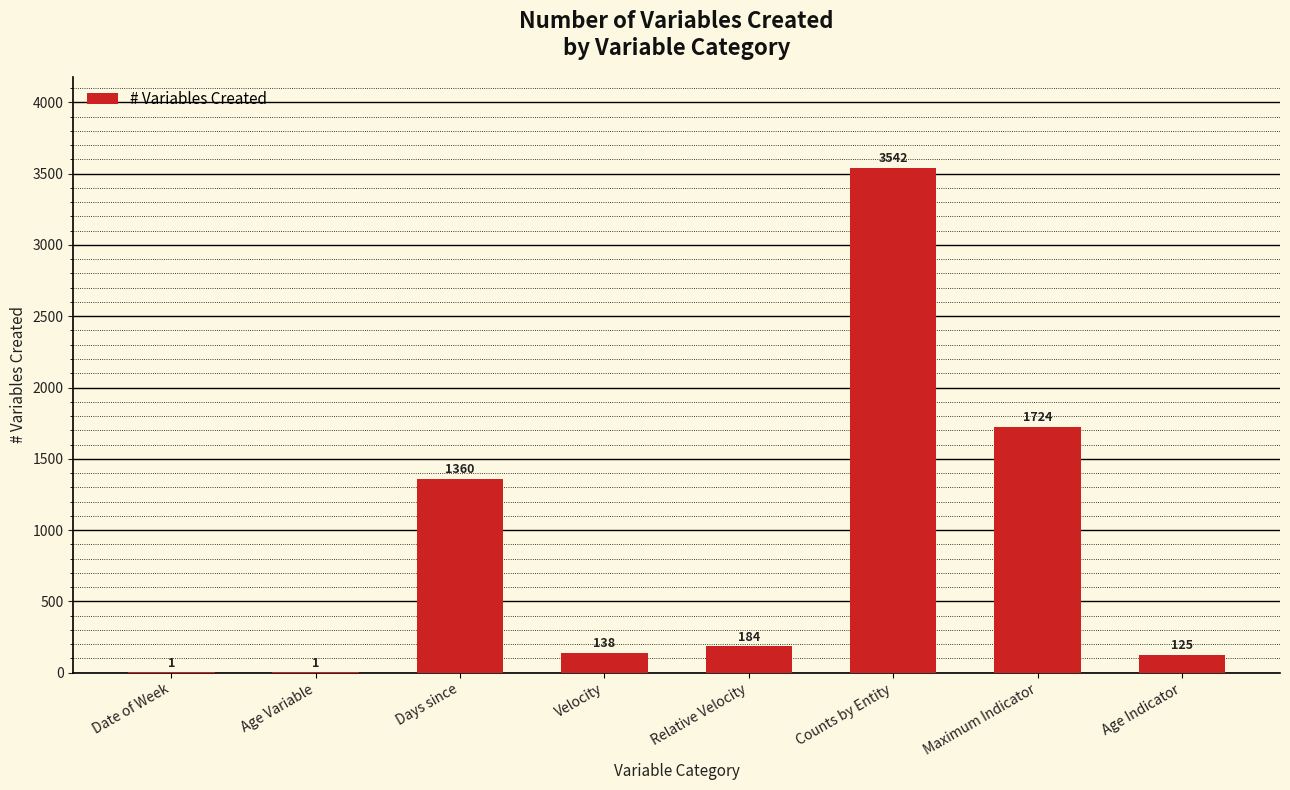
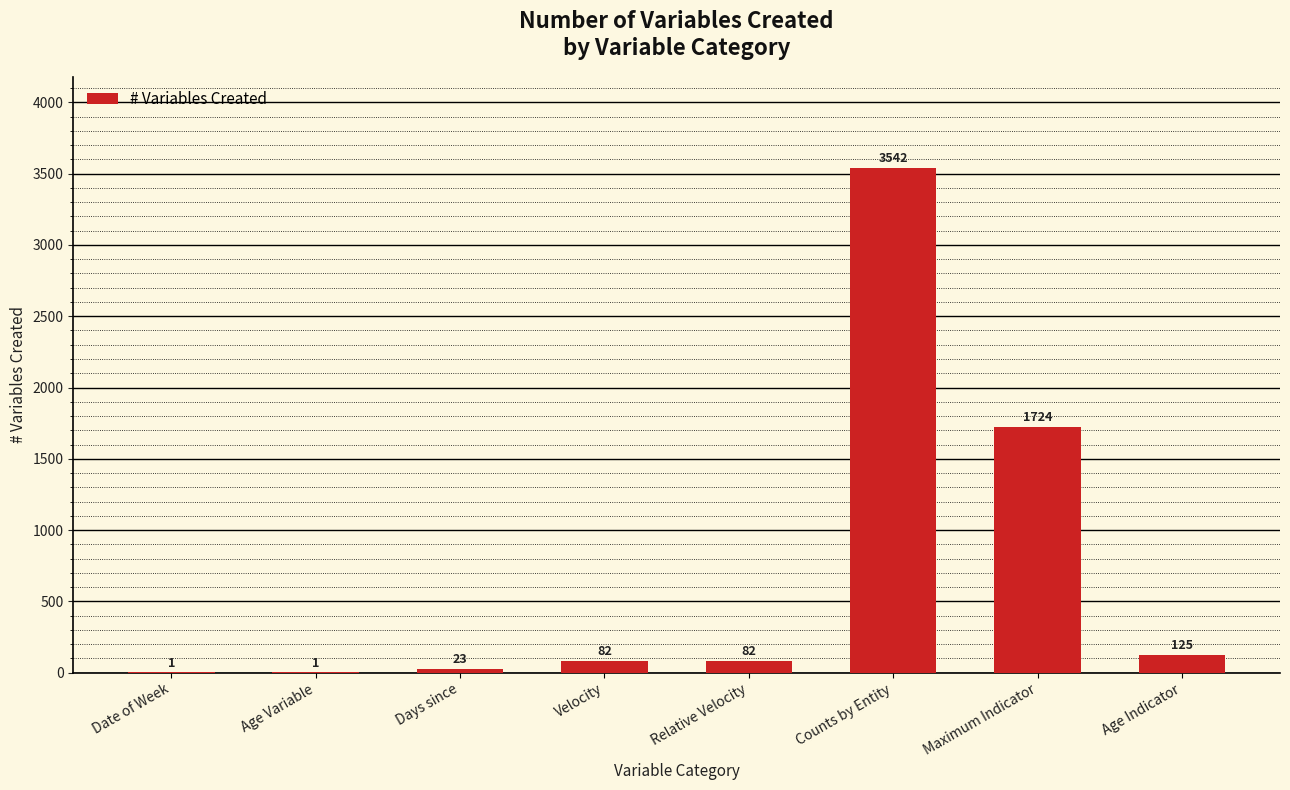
  {
    "Date of Week": 1,
    "Age Variable": 1,
-   "Days since": 1360,
-   "Velocity": 138,
-   "Relative Velocity": 184,
+   "Days since": 23,
+   "Velocity": 82,
+   "Relative Velocity": 82,
    "Counts by Entity": 3542,
    "Maximum Indicator": 1724,
    "Age Indicator": 125
  }
